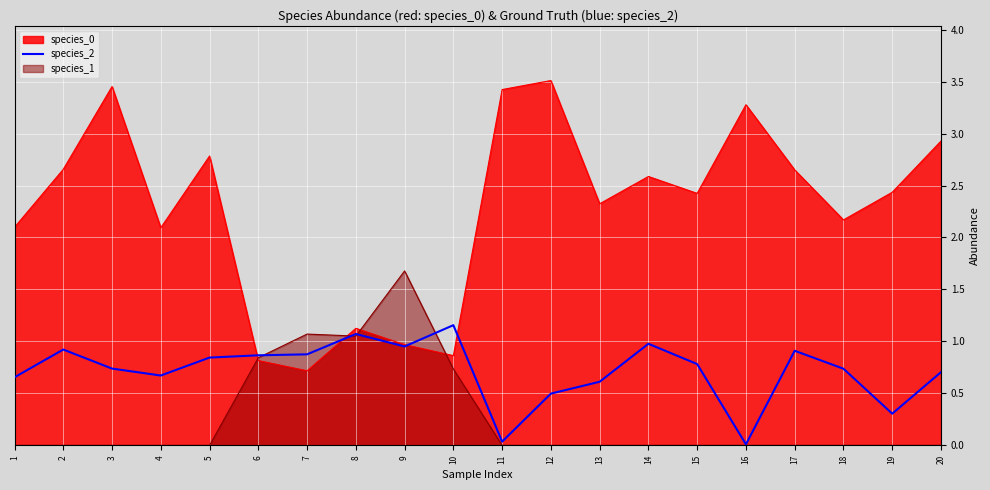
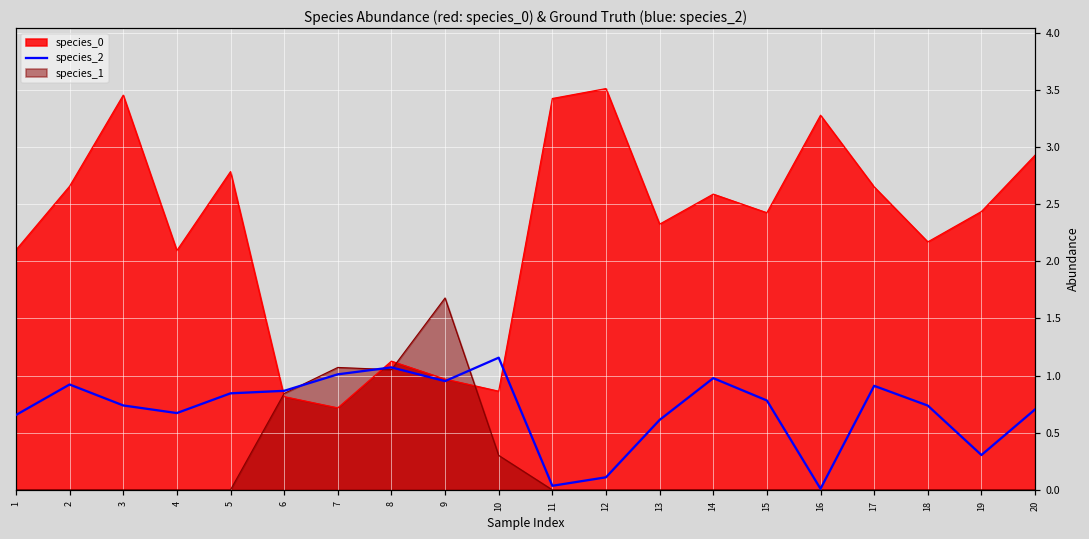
  {
    "species_0": {
      "1": 2.10,
      "2": 2.66,
      "3": 3.45,
      "4": 2.09,
      "5": 2.78,
      "6": 0.82,
      "7": 0.72,
      "8": 1.13,
      "10": 0.86,
      "11": 3.42,
      "12": 3.51,
      "13": 2.32,
      "14": 2.59,
      "15": 2.42,
      "16": 3.28,
      "17": 2.65,
      "18": 2.17,
      "19": 2.44,
      "20": 2.93
    },
    "species_2": {
      "1": 0.65,
      "2": 0.92,
      "3": 0.74,
      "4": 0.67,
      "5": 0.84,
-     "7": 0.88,
+     "7": 1.01,
      "10": 1.16,
      "11": 0.04,
-     "12": 0.50,
+     "12": 0.11,
      "13": 0.61,
      "14": 0.98,
      "15": 0.78,
      "17": 0.91,
      "18": 0.74,
      "19": 0.30,
      "20": 0.70
    },
    "species_1": {
      "1": 0.00,
      "2": 0.00,
      "3": 0.00,
      "4": 0.00,
      "5": 0.00,
      "7": 1.07,
      "9": 1.68,
-     "10": 0.73,
+     "10": 0.30,
      "11": 0.00,
      "12": 0.00,
      "13": 0.00,
      "14": 0.00,
      "15": 0.00,
      "17": 0.00,
      "18": 0.00,
      "19": 0.00,
      "20": 0.00
    }
  }
